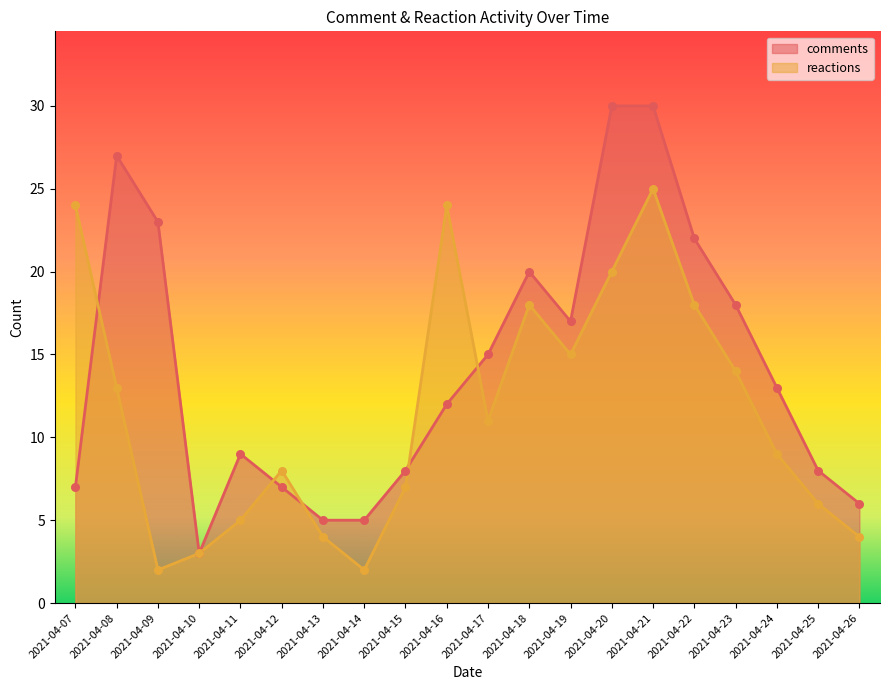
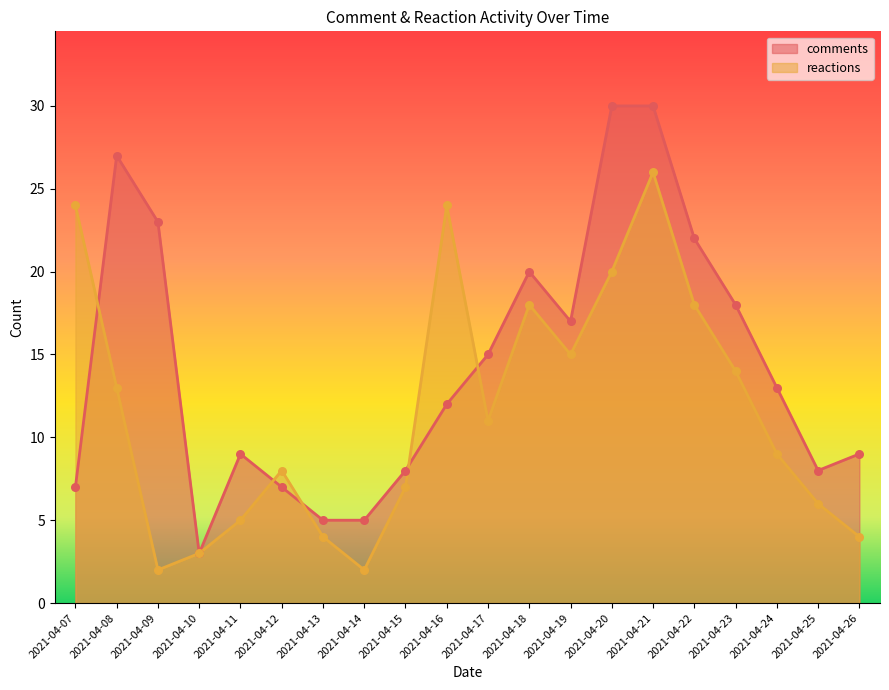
  {
    "comments": {
      "2021-04-07": 7,
      "2021-04-08": 27,
      "2021-04-09": 23,
      "2021-04-11": 9,
      "2021-04-12": 7,
      "2021-04-13": 5,
      "2021-04-14": 5,
      "2021-04-15": 8,
      "2021-04-16": 12,
      "2021-04-17": 15,
      "2021-04-18": 20,
      "2021-04-19": 17,
      "2021-04-20": 30,
      "2021-04-21": 30,
      "2021-04-22": 22,
      "2021-04-23": 18,
      "2021-04-24": 13,
      "2021-04-25": 8,
-     "2021-04-26": 6
+     "2021-04-26": 9
    },
    "reactions": {
      "2021-04-07": 24,
      "2021-04-08": 13,
      "2021-04-09": 2,
      "2021-04-11": 5,
      "2021-04-12": 8,
      "2021-04-13": 4,
      "2021-04-14": 2,
      "2021-04-15": 7,
      "2021-04-16": 24,
      "2021-04-17": 11,
      "2021-04-18": 18,
      "2021-04-19": 15,
      "2021-04-20": 20,
-     "2021-04-21": 25,
+     "2021-04-21": 26,
      "2021-04-22": 18,
      "2021-04-23": 14,
      "2021-04-24": 9,
      "2021-04-25": 6,
      "2021-04-26": 4
    }
  }
